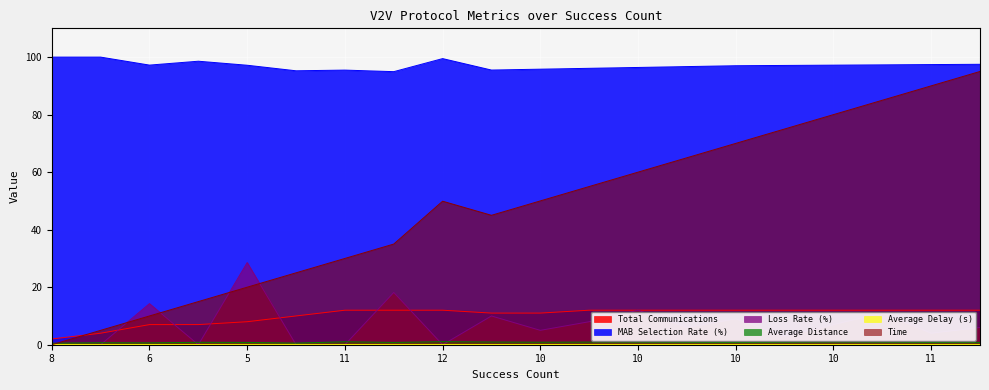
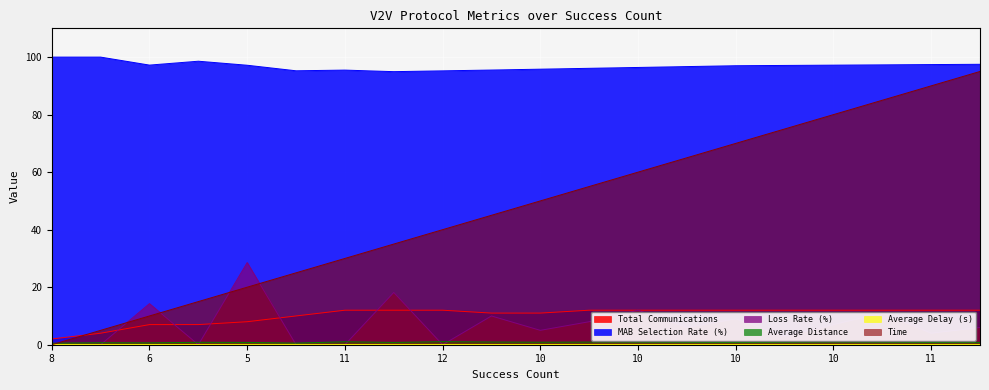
  {
    "Total Communications": {
      "8": 2,
      "6": 7,
      "12": 12
    },
    "MAB Selection Rate (%)": {
      "8": 100,
      "6": 97,
-     "12": 99
+     "12": 95
    },
    "Loss Rate (%)": {
      "6": 14
    },
    "Average Distance": {
      "12": 1
    },
    "Time": {
      "6": 10,
-     "12": 50
+     "12": 40
    }
  }
